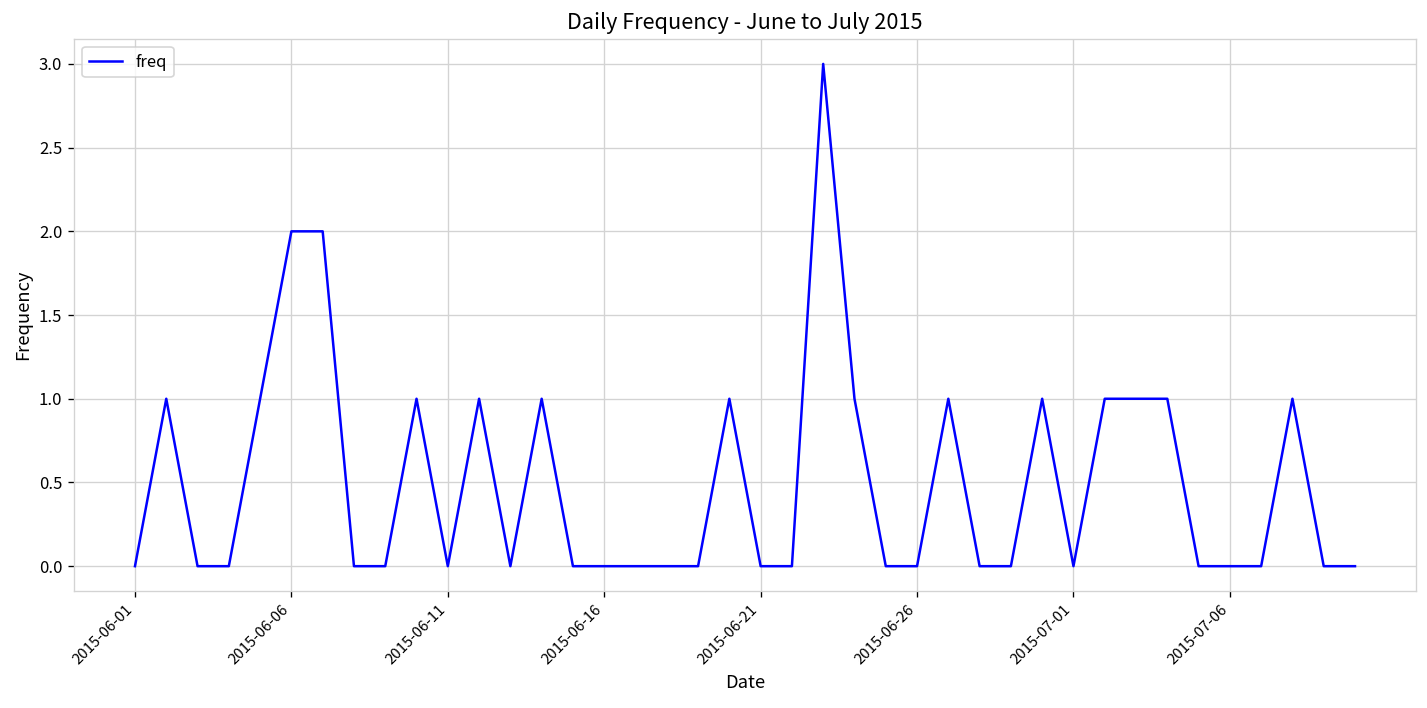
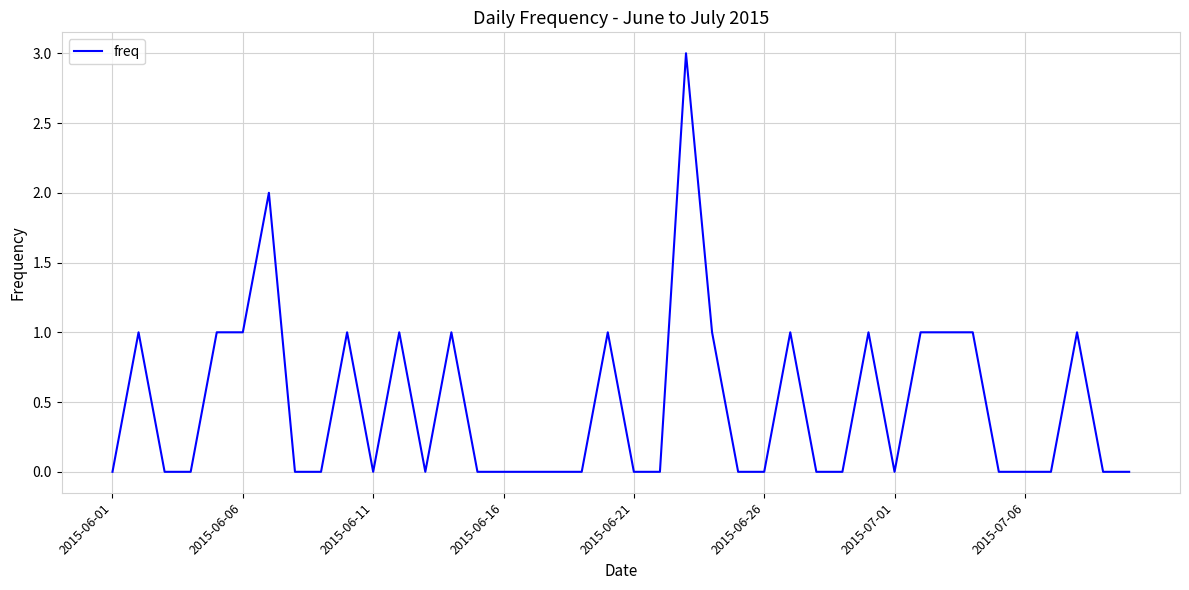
  {
    "2015-06-01": 0,
-   "2015-06-06": 2,
+   "2015-06-06": 1,
    "2015-06-11": 0,
    "2015-06-16": 0,
    "2015-06-21": 0,
    "2015-06-26": 0,
    "2015-07-01": 0,
    "2015-07-06": 0
  }
